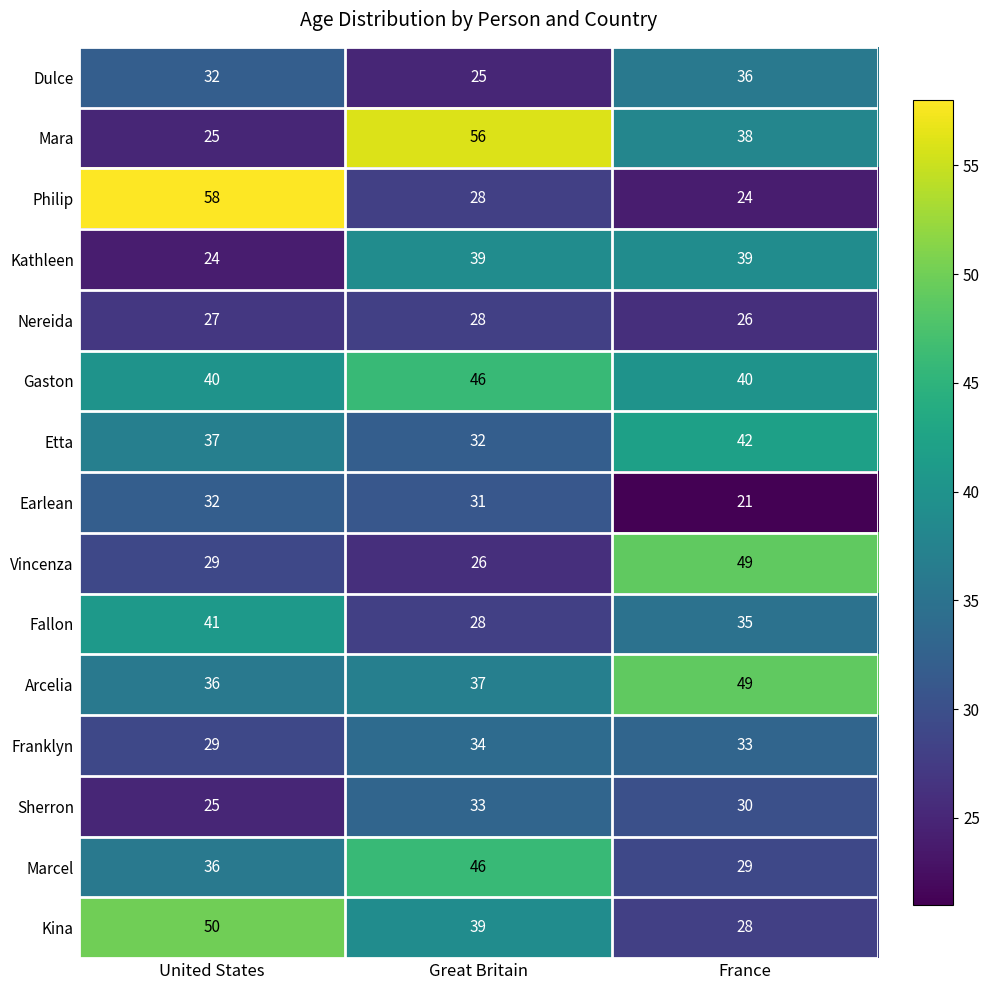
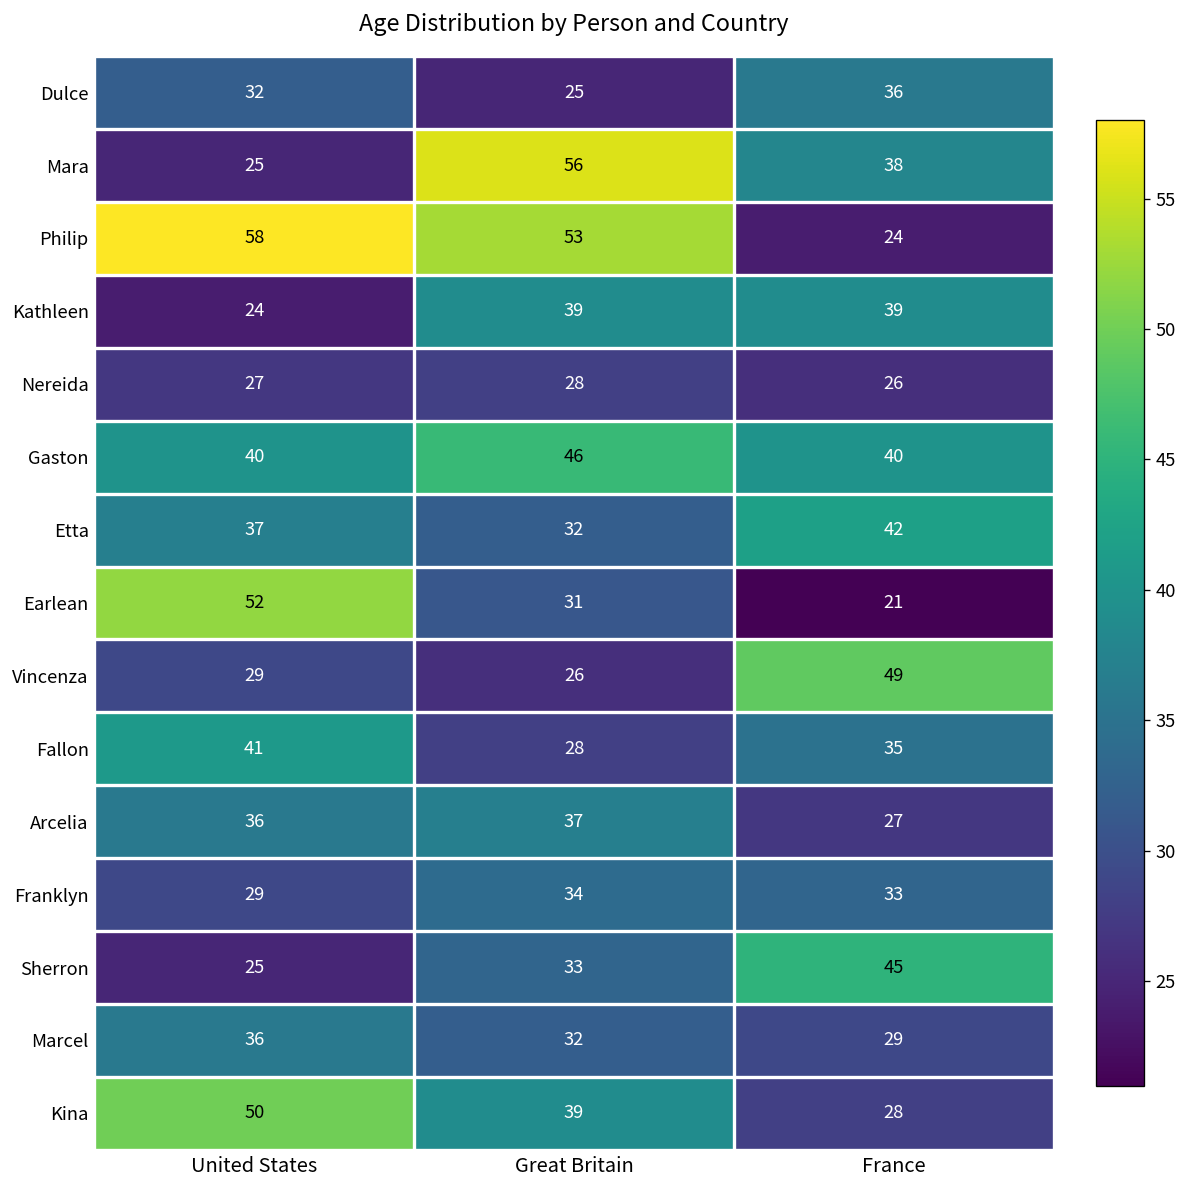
  {
    "Dulce": {
      "United States": 32,
      "Great Britain": 25,
      "France": 36
    },
    "Mara": {
      "United States": 25,
      "Great Britain": 56,
      "France": 38
    },
    "Philip": {
      "United States": 58,
-     "Great Britain": 28,
+     "Great Britain": 53,
      "France": 24
    },
    "Kathleen": {
      "United States": 24,
      "Great Britain": 39,
      "France": 39
    },
    "Nereida": {
      "United States": 27,
      "Great Britain": 28,
      "France": 26
    },
    "Gaston": {
      "United States": 40,
      "Great Britain": 46,
      "France": 40
    },
    "Etta": {
      "United States": 37,
      "Great Britain": 32,
      "France": 42
    },
    "Earlean": {
-     "United States": 32,
+     "United States": 52,
      "Great Britain": 31,
      "France": 21
    },
    "Vincenza": {
      "United States": 29,
      "Great Britain": 26,
      "France": 49
    },
    "Fallon": {
      "United States": 41,
      "Great Britain": 28,
      "France": 35
    },
    "Arcelia": {
      "United States": 36,
      "Great Britain": 37,
-     "France": 49
+     "France": 27
    },
    "Franklyn": {
      "United States": 29,
      "Great Britain": 34,
      "France": 33
    },
    "Sherron": {
      "United States": 25,
      "Great Britain": 33,
-     "France": 30
+     "France": 45
    },
    "Marcel": {
      "United States": 36,
-     "Great Britain": 46,
+     "Great Britain": 32,
      "France": 29
    },
    "Kina": {
      "United States": 50,
      "Great Britain": 39,
      "France": 28
    }
  }
